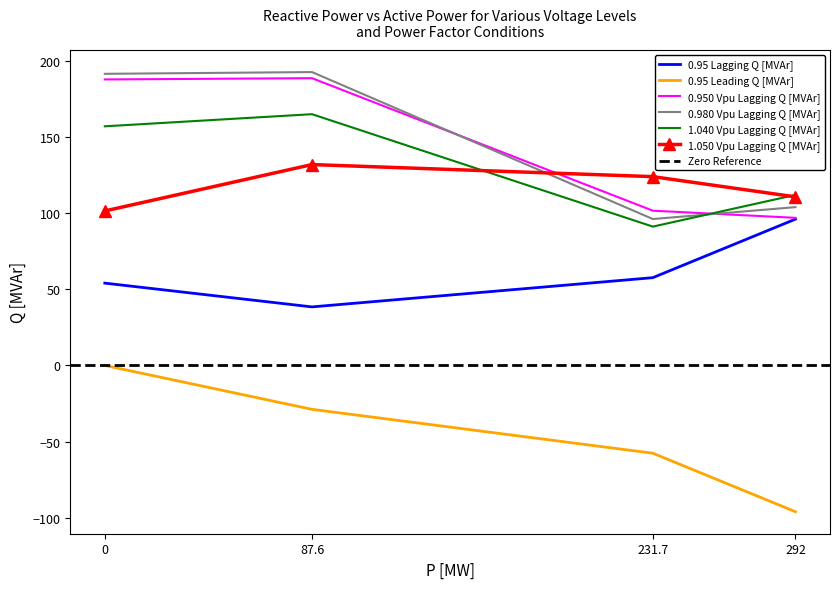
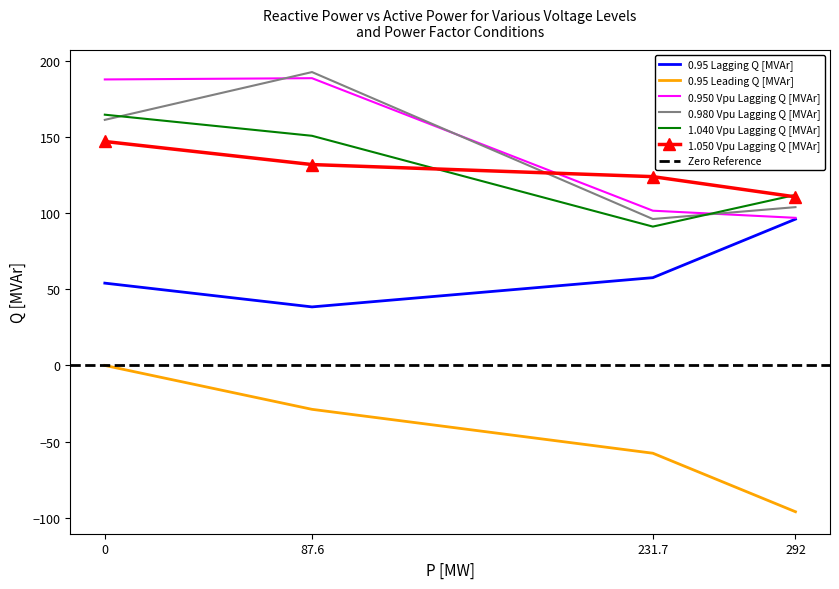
  {
    "0.95 Lagging Q [MVAr]": {
      "0": 54,
      "87.6": 38,
      "231.7": 58
    },
    "0.95 Leading Q [MVAr]": {
      "0": 0,
      "87.6": -29,
      "231.7": -58,
      "292": -96
    },
    "0.950 Vpu Lagging Q [MVAr]": {
      "0": 188,
      "87.6": 188,
      "231.7": 102
    },
    "0.980 Vpu Lagging Q [MVAr]": {
-     "0": 191,
+     "0": 161,
      "87.6": 192,
      "231.7": 96,
      "292": 104
    },
    "1.040 Vpu Lagging Q [MVAr]": {
-     "0": 157,
-     "87.6": 165,
+     "0": 165,
+     "87.6": 151,
      "231.7": 91
    },
    "1.050 Vpu Lagging Q [MVAr]": {
-     "0": 101,
+     "0": 147,
      "87.6": 132,
      "231.7": 124
    }
  }
